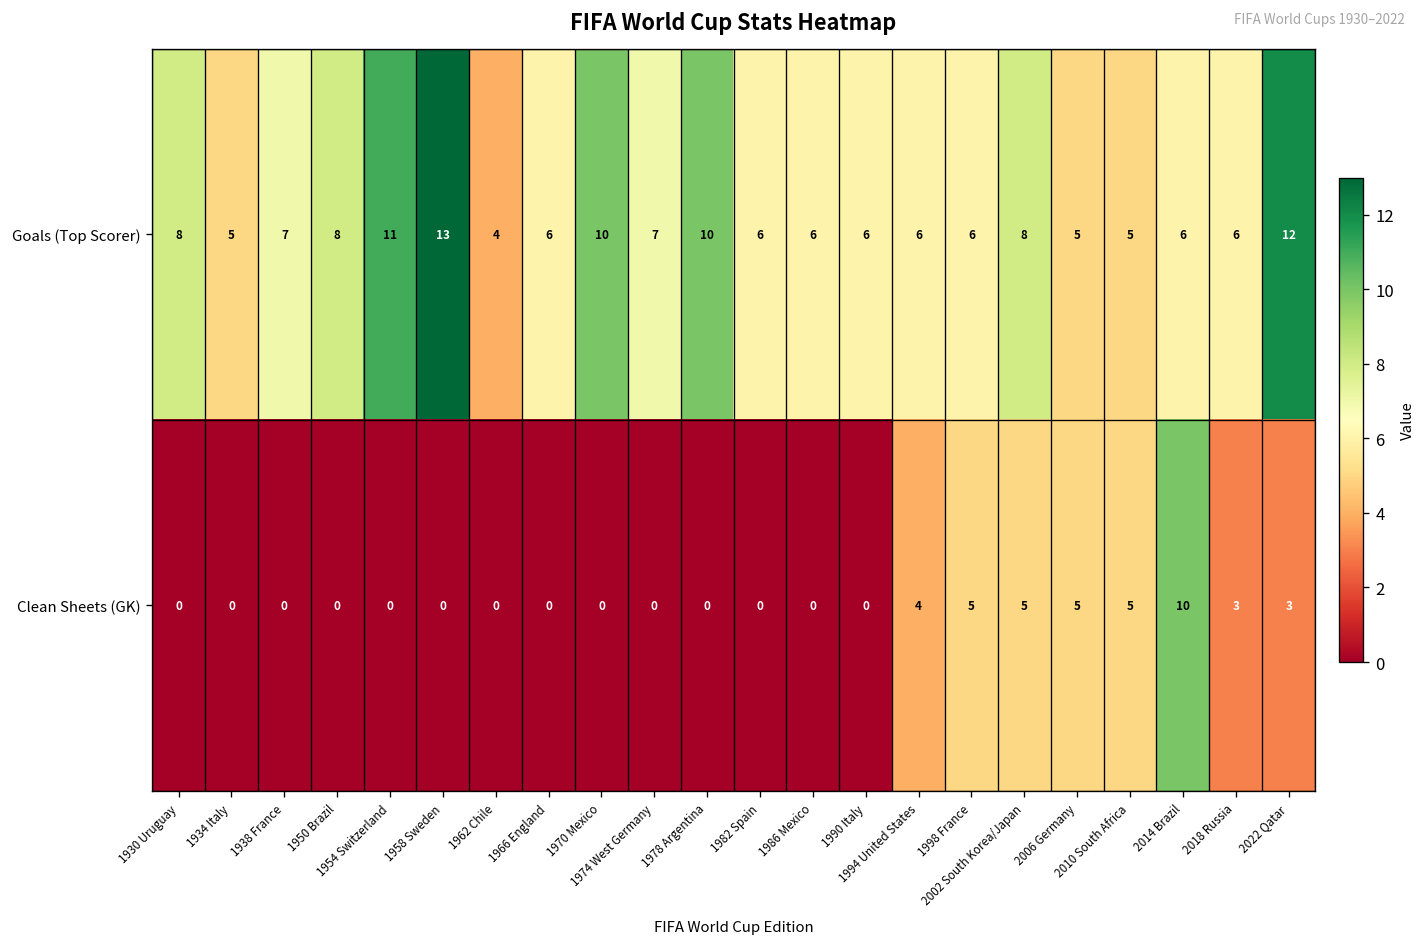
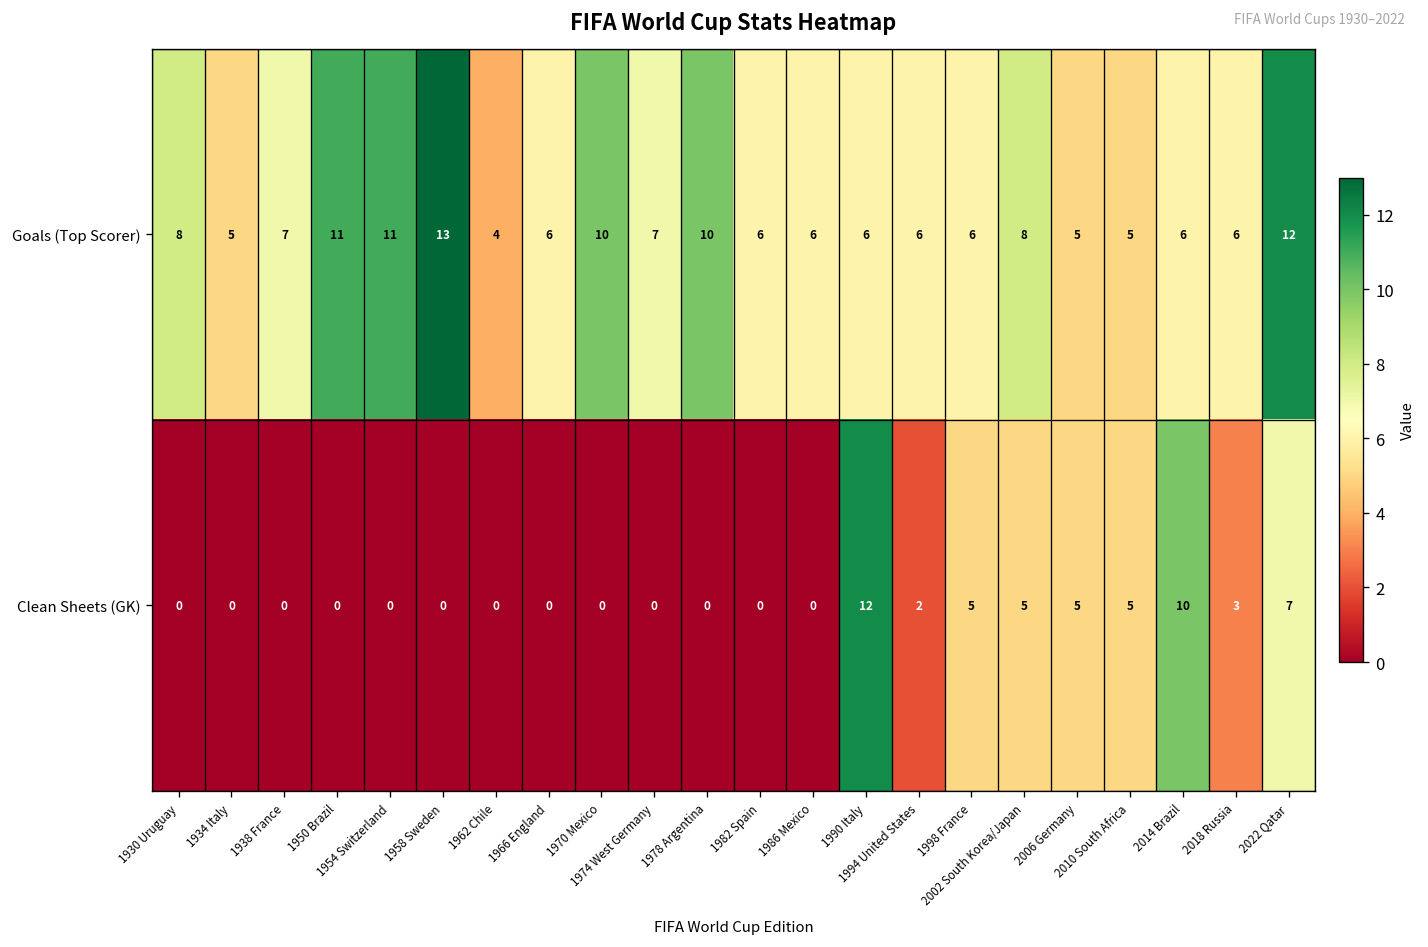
  {
    "Goals (Top Scorer)": {
      "1930 Uruguay": 8,
      "1934 Italy": 5,
      "1938 France": 7,
-     "1950 Brazil": 8,
+     "1950 Brazil": 11,
      "1954 Switzerland": 11,
      "1958 Sweden": 13,
      "1962 Chile": 4,
      "1966 England": 6,
      "1970 Mexico": 10,
      "1974 West Germany": 7,
      "1978 Argentina": 10,
      "1982 Spain": 6,
      "1986 Mexico": 6,
      "1990 Italy": 6,
      "1994 United States": 6,
      "1998 France": 6,
      "2002 South Korea/Japan": 8,
      "2006 Germany": 5,
      "2010 South Africa": 5,
      "2014 Brazil": 6,
      "2018 Russia": 6,
      "2022 Qatar": 12
    },
    "Clean Sheets (GK)": {
      "1930 Uruguay": 0,
      "1934 Italy": 0,
      "1938 France": 0,
      "1950 Brazil": 0,
      "1954 Switzerland": 0,
      "1958 Sweden": 0,
      "1962 Chile": 0,
      "1966 England": 0,
      "1970 Mexico": 0,
      "1974 West Germany": 0,
      "1978 Argentina": 0,
      "1982 Spain": 0,
      "1986 Mexico": 0,
-     "1990 Italy": 0,
-     "1994 United States": 4,
+     "1990 Italy": 12,
+     "1994 United States": 2,
      "1998 France": 5,
      "2002 South Korea/Japan": 5,
      "2006 Germany": 5,
      "2010 South Africa": 5,
      "2014 Brazil": 10,
      "2018 Russia": 3,
-     "2022 Qatar": 3
+     "2022 Qatar": 7
    }
  }
